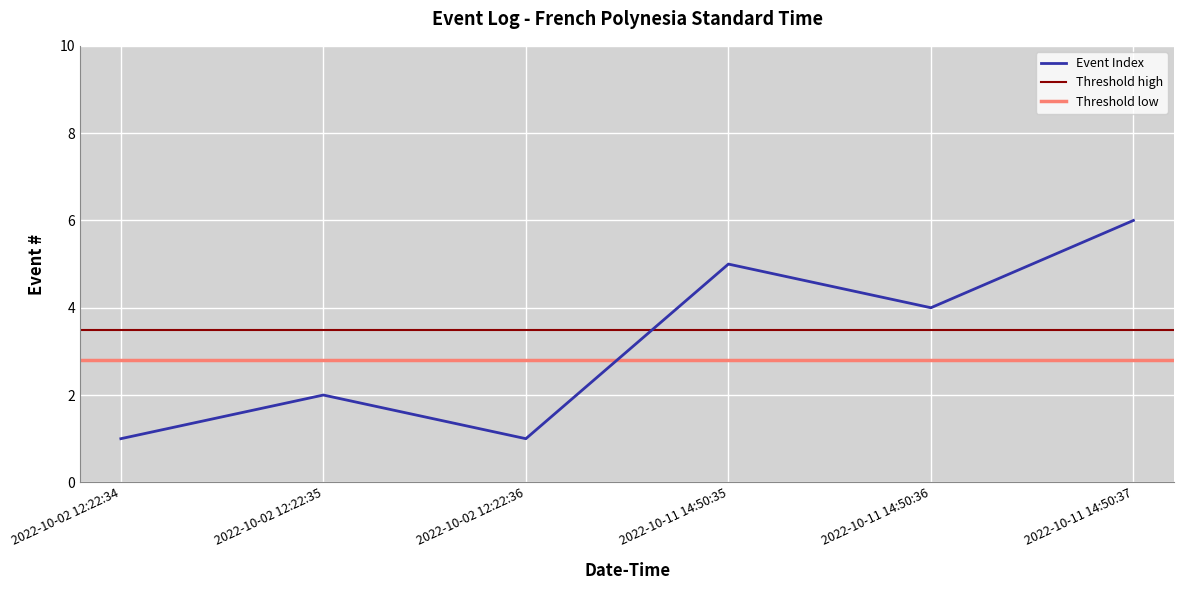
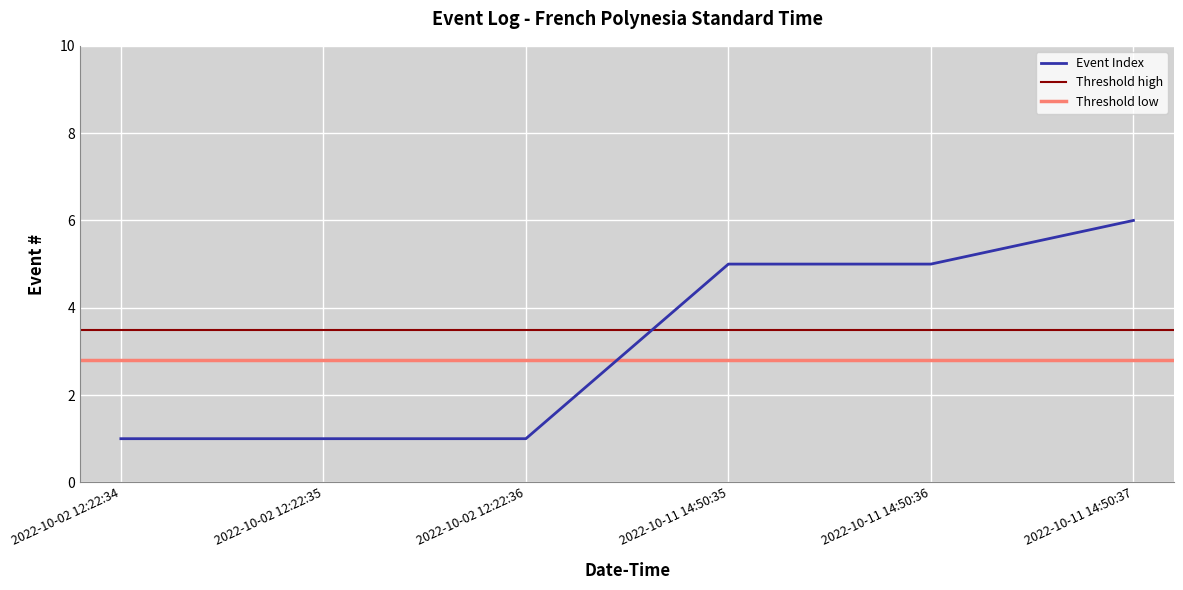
  {
    "2022-10-02 12:22:34": 1,
-   "2022-10-02 12:22:35": 2,
+   "2022-10-02 12:22:35": 1,
    "2022-10-02 12:22:36": 1,
    "2022-10-11 14:50:35": 5,
-   "2022-10-11 14:50:36": 4,
+   "2022-10-11 14:50:36": 5,
    "2022-10-11 14:50:37": 6
  }
